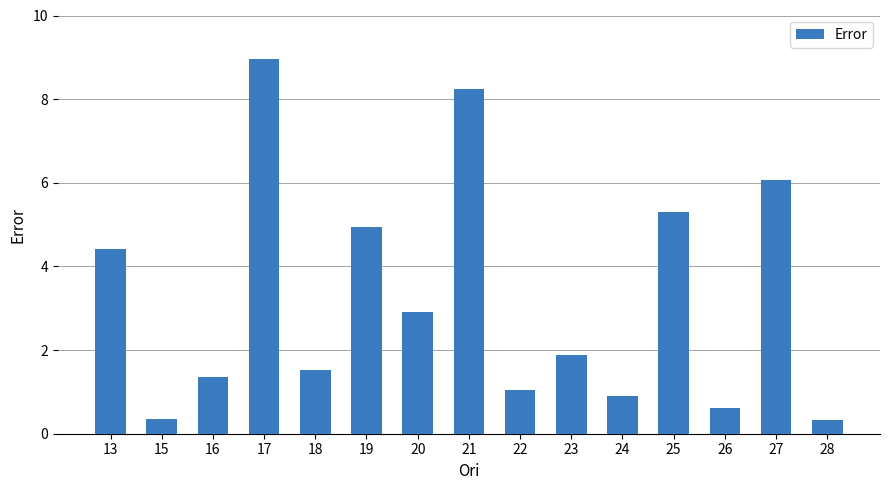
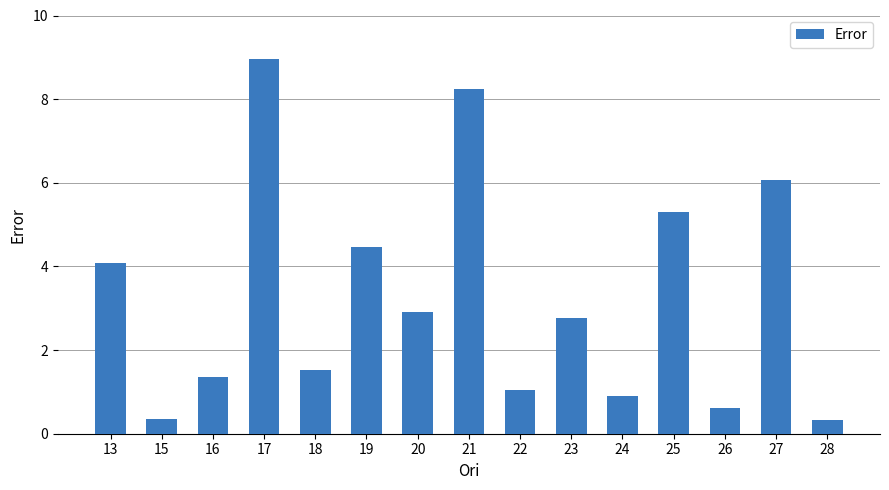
  {
-   "13": 4.4,
+   "13": 4.1,
    "15": 0.3,
    "16": 1.4,
    "17": 9.0,
    "18": 1.5,
-   "19": 5.0,
+   "19": 4.5,
    "20": 2.9,
    "21": 8.3,
    "22": 1.1,
-   "23": 1.9,
+   "23": 2.8,
    "24": 0.9,
    "25": 5.3,
    "26": 0.6,
    "27": 6.1,
    "28": 0.3
  }
